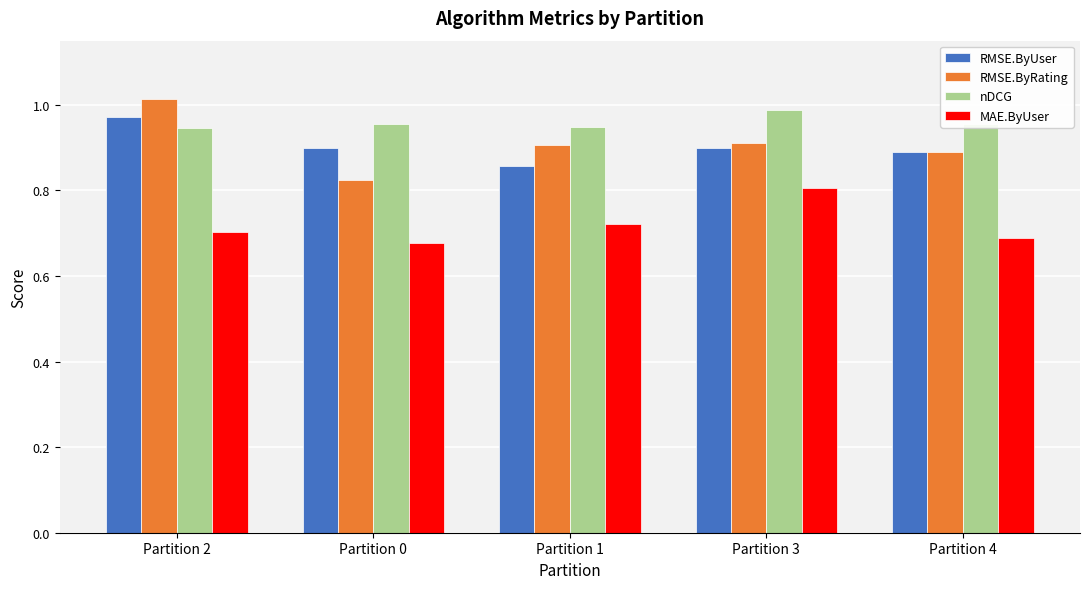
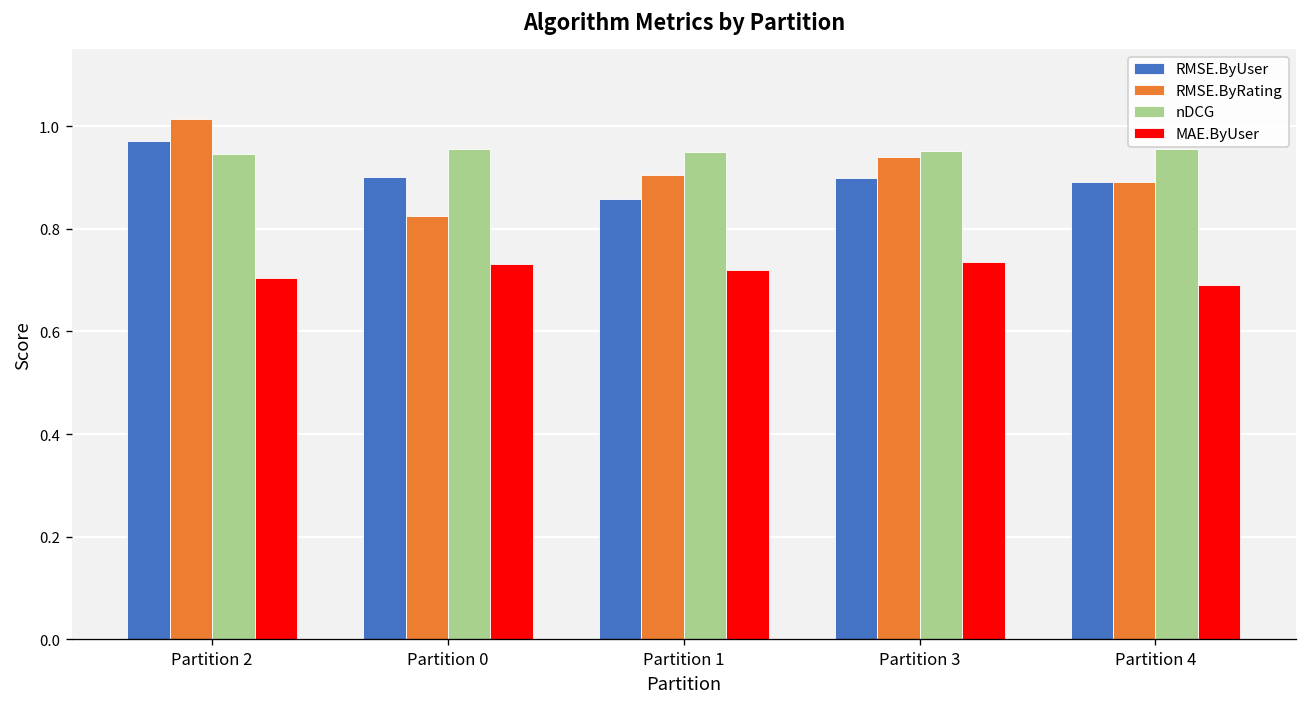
  {
    "RMSE.ByUser": {
      "Partition 2": 0.97,
      "Partition 0": 0.90,
      "Partition 1": 0.86,
      "Partition 3": 0.90,
      "Partition 4": 0.89
    },
    "RMSE.ByRating": {
      "Partition 2": 1.01,
      "Partition 0": 0.82,
      "Partition 1": 0.91,
-     "Partition 3": 0.91,
+     "Partition 3": 0.94,
      "Partition 4": 0.89
    },
    "nDCG": {
      "Partition 2": 0.94,
      "Partition 0": 0.96,
      "Partition 1": 0.95,
-     "Partition 3": 0.99
+     "Partition 3": 0.95
    },
    "MAE.ByUser": {
      "Partition 2": 0.70,
-     "Partition 0": 0.68,
+     "Partition 0": 0.73,
      "Partition 1": 0.72,
-     "Partition 3": 0.81,
+     "Partition 3": 0.74,
      "Partition 4": 0.69
    }
  }
